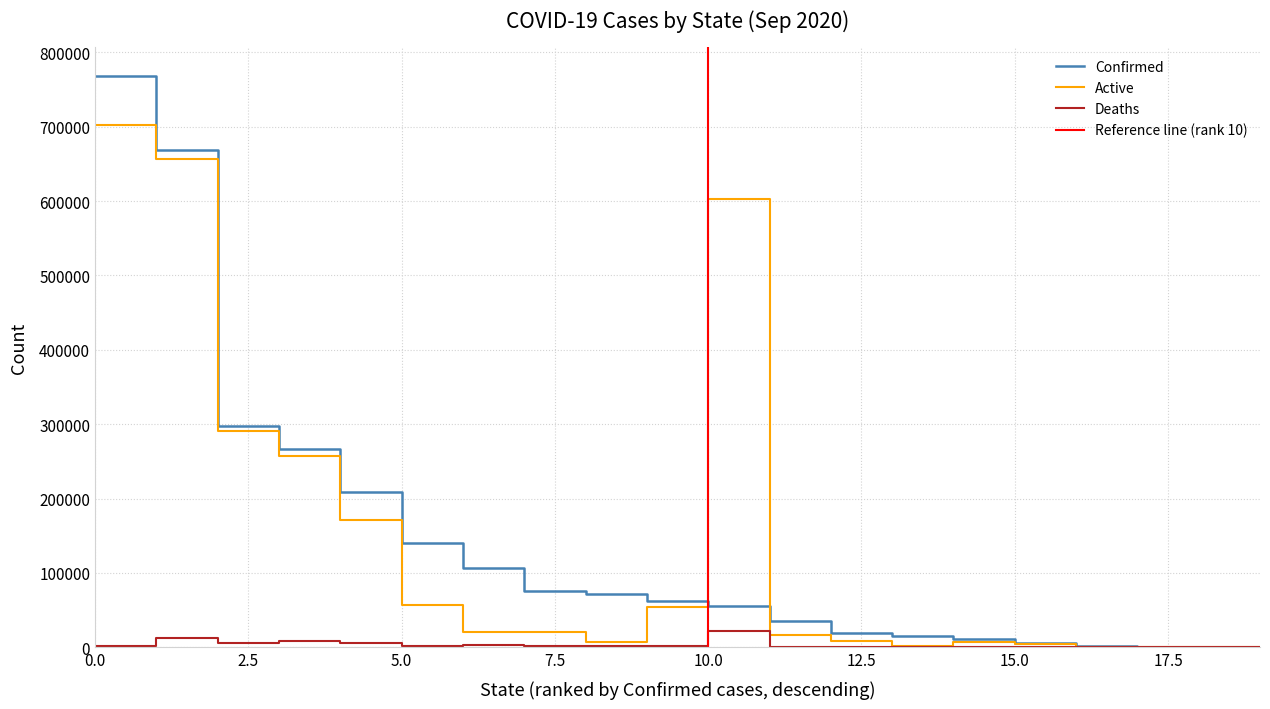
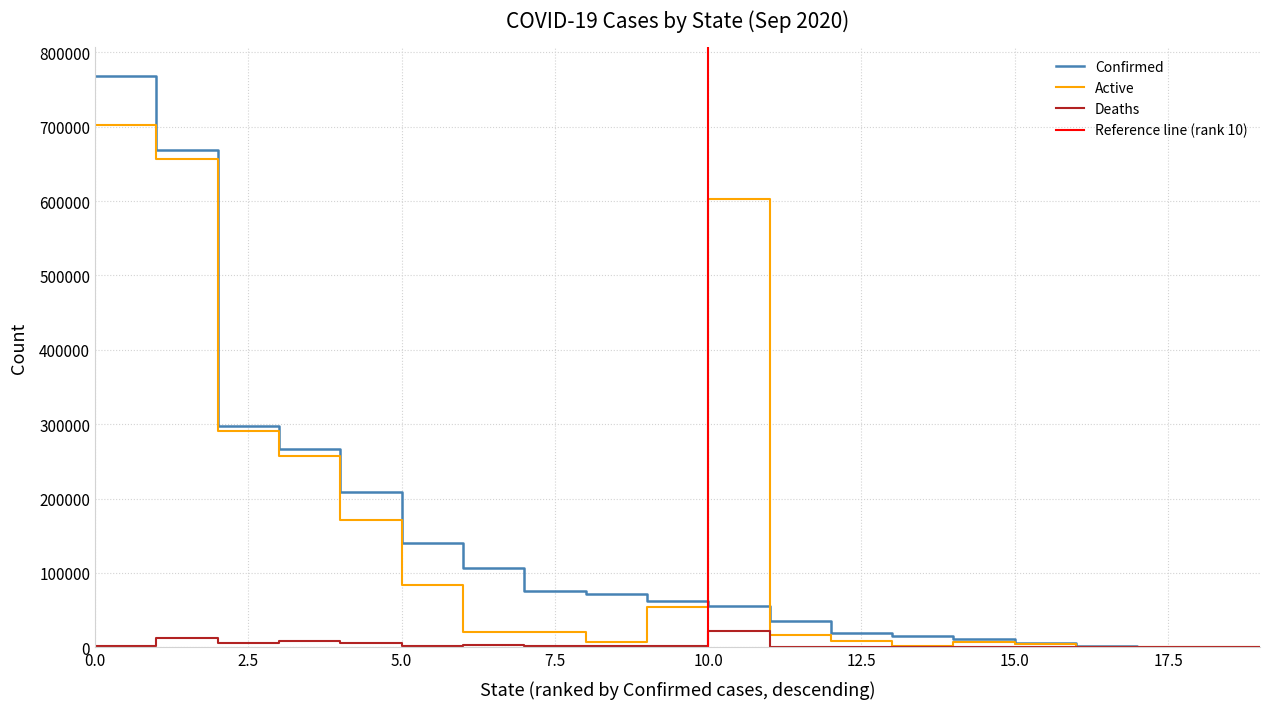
  {
    "Confirmed": {
      "0.0": 770000,
      "5.0": 140000,
      "10.0": 60000
    },
    "Active": {
      "0.0": 700000,
-     "5.0": 60000,
+     "5.0": 80000,
      "10.0": 600000
    },
    "Deaths": {
      "0.0": 0,
      "5.0": 0,
      "10.0": 20000,
      "15.0": 0
    }
  }
